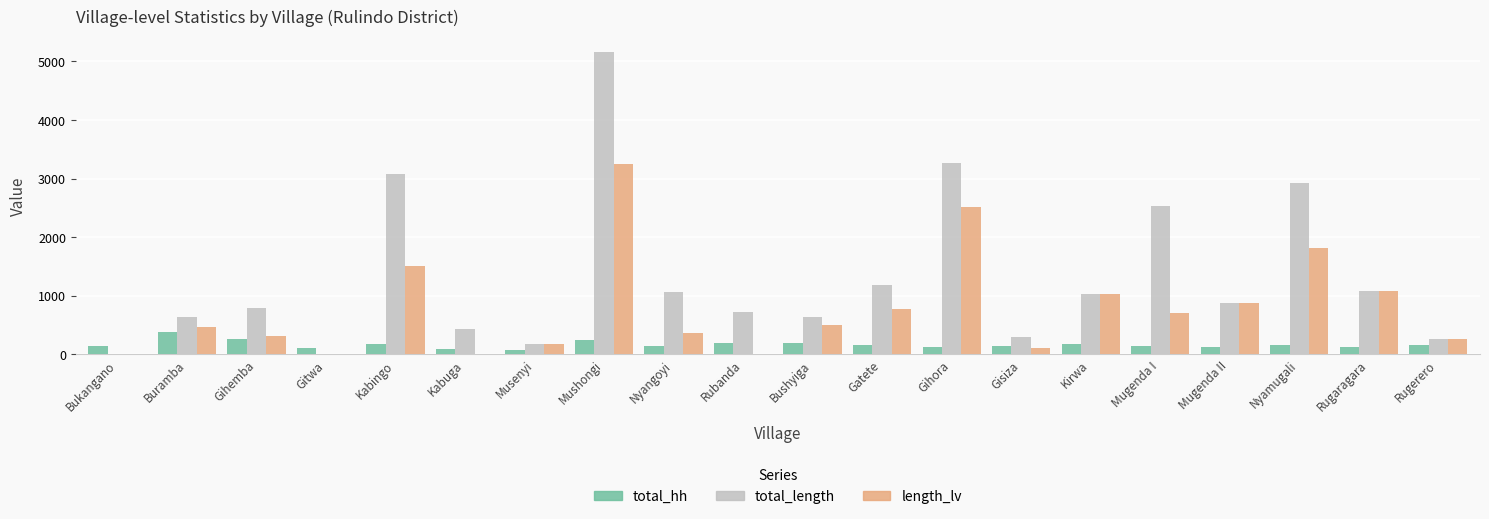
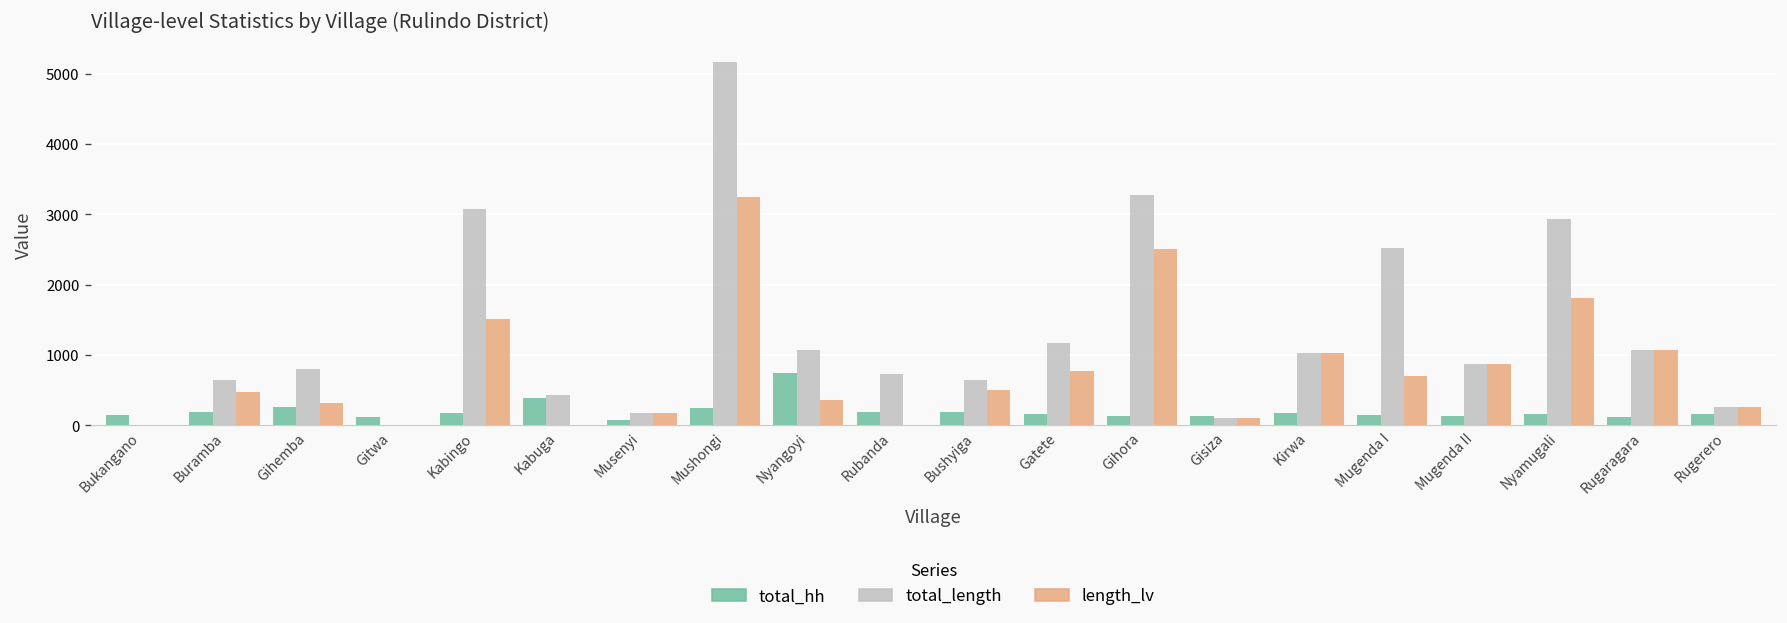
  {
    "total_hh": {
      "Bukangano": 100,
-     "Buramba": 400,
+     "Buramba": 200,
      "Gihemba": 300,
      "Gitwa": 100,
      "Kabingo": 200,
-     "Kabuga": 100,
+     "Kabuga": 400,
      "Musenyi": 100,
      "Mushongi": 200,
-     "Nyangoyi": 100,
+     "Nyangoyi": 700,
      "Rubanda": 200,
      "Bushyiga": 200,
      "Gatete": 200,
      "Gihora": 100,
      "Gisiza": 100,
      "Kirwa": 200,
      "Mugenda I": 100,
      "Mugenda II": 100,
      "Nyamugali": 200,
      "Rugaragara": 100,
      "Rugerero": 200
    },
    "total_length": {
      "Bukangano": 0,
      "Buramba": 600,
      "Gihemba": 800,
      "Gitwa": 0,
      "Kabingo": 3100,
      "Kabuga": 400,
      "Musenyi": 200,
      "Mushongi": 5200,
      "Nyangoyi": 1100,
      "Rubanda": 700,
      "Bushyiga": 600,
      "Gatete": 1200,
      "Gihora": 3300,
-     "Gisiza": 300,
+     "Gisiza": 100,
      "Kirwa": 1000,
      "Mugenda I": 2500,
      "Mugenda II": 900,
      "Nyamugali": 2900,
      "Rugaragara": 1100,
      "Rugerero": 300
    },
    "length_lv": {
      "Bukangano": 0,
      "Buramba": 500,
      "Gihemba": 300,
      "Gitwa": 0,
      "Kabingo": 1500,
      "Kabuga": 0,
      "Musenyi": 200,
      "Mushongi": 3200,
      "Nyangoyi": 400,
      "Rubanda": 0,
      "Bushyiga": 500,
      "Gatete": 800,
      "Gihora": 2500,
      "Gisiza": 100,
      "Kirwa": 1000,
      "Mugenda I": 700,
      "Mugenda II": 900,
      "Nyamugali": 1800,
      "Rugaragara": 1100,
      "Rugerero": 300
    }
  }
